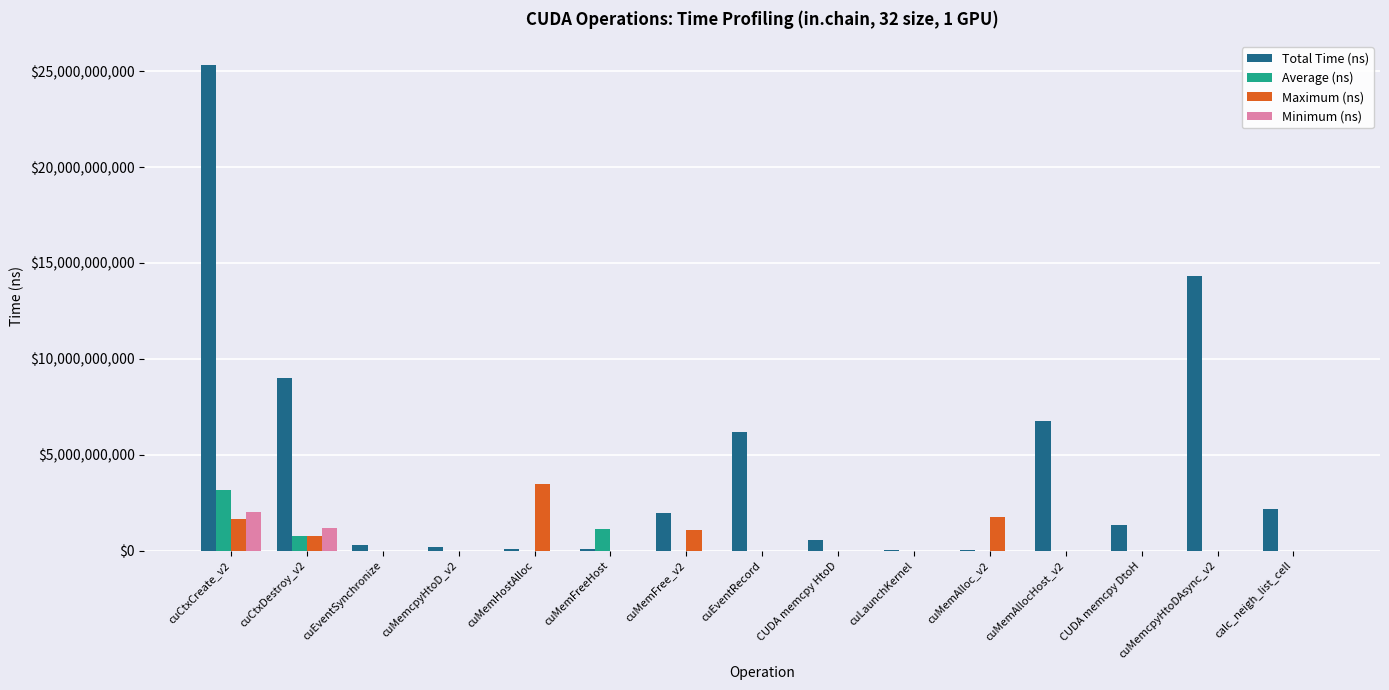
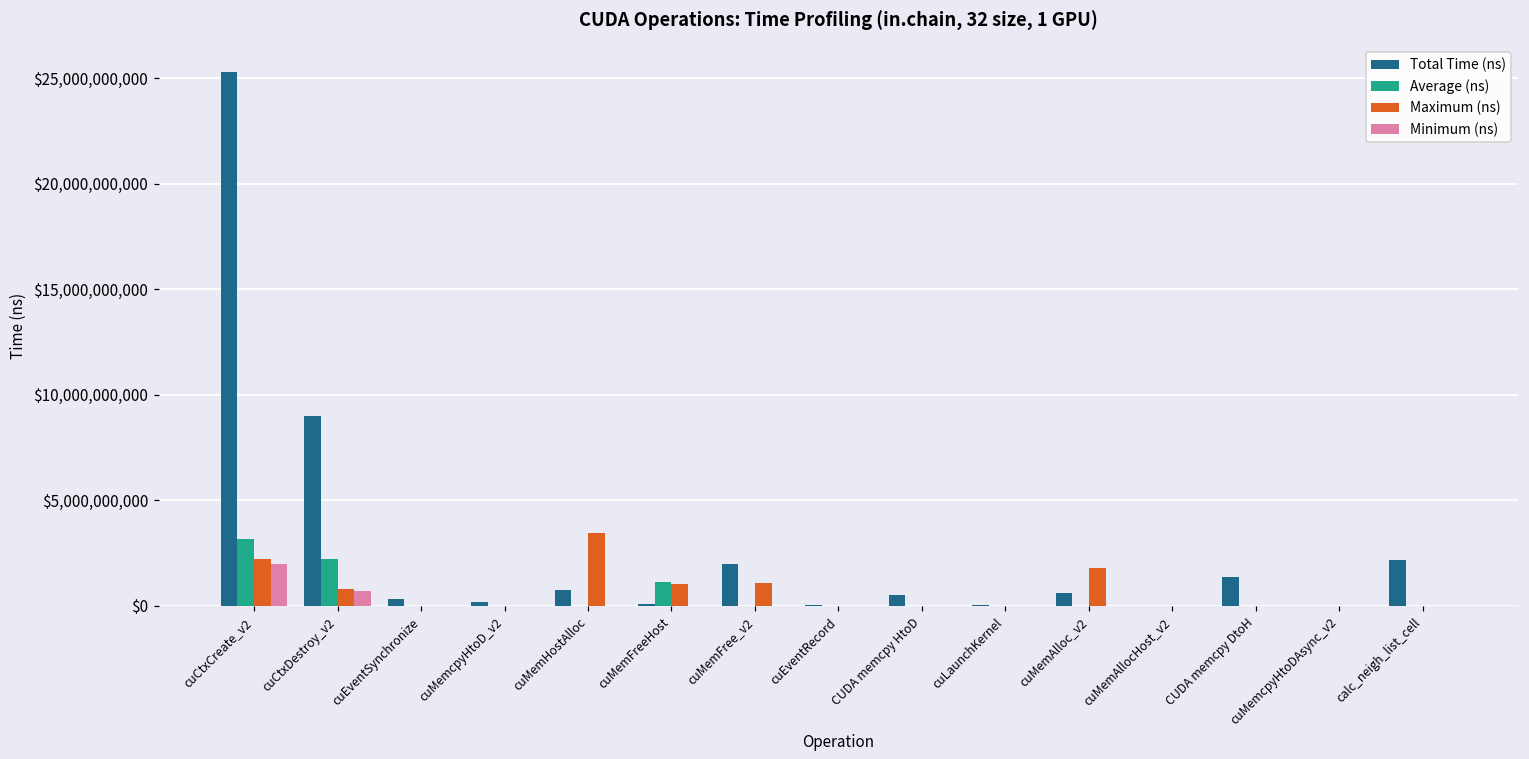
  {
    "Total Time (ns)": {
      "cuCtxCreate_v2": "$25,300,000,000",
      "cuCtxDestroy_v2": "$9,000,000,000",
      "cuEventSynchronize": "$300,000,000",
      "cuMemcpyHtoD_v2": "$200,000,000",
-     "cuMemHostAlloc": "$100,000,000",
+     "cuMemHostAlloc": "$800,000,000",
      "cuMemFree_v2": "$2,000,000,000",
-     "cuEventRecord": "$6,200,000,000",
+     "cuEventRecord": "$0",
      "CUDA memcpy HtoD": "$500,000,000",
-     "cuMemAlloc_v2": "$0",
-     "cuMemAllocHost_v2": "$6,800,000,000",
+     "cuMemAlloc_v2": "$600,000,000",
+     "cuMemAllocHost_v2": "$0",
      "CUDA memcpy DtoH": "$1,300,000,000",
-     "cuMemcpyHtoDAsync_v2": "$14,300,000,000",
+     "cuMemcpyHtoDAsync_v2": "$0",
      "calc_neigh_list_cell": "$2,200,000,000"
    },
    "Average (ns)": {
      "cuCtxCreate_v2": "$3,100,000,000",
-     "cuCtxDestroy_v2": "$800,000,000",
+     "cuCtxDestroy_v2": "$2,200,000,000",
      "cuMemFreeHost": "$1,100,000,000"
    },
    "Maximum (ns)": {
-     "cuCtxCreate_v2": "$1,700,000,000",
+     "cuCtxCreate_v2": "$2,200,000,000",
      "cuCtxDestroy_v2": "$800,000,000",
      "cuMemHostAlloc": "$3,500,000,000",
-     "cuMemFreeHost": "$0",
+     "cuMemFreeHost": "$1,000,000,000",
      "cuMemFree_v2": "$1,100,000,000",
      "cuMemAlloc_v2": "$1,800,000,000"
    },
    "Minimum (ns)": {
      "cuCtxCreate_v2": "$2,000,000,000",
-     "cuCtxDestroy_v2": "$1,200,000,000"
+     "cuCtxDestroy_v2": "$700,000,000"
    }
  }
